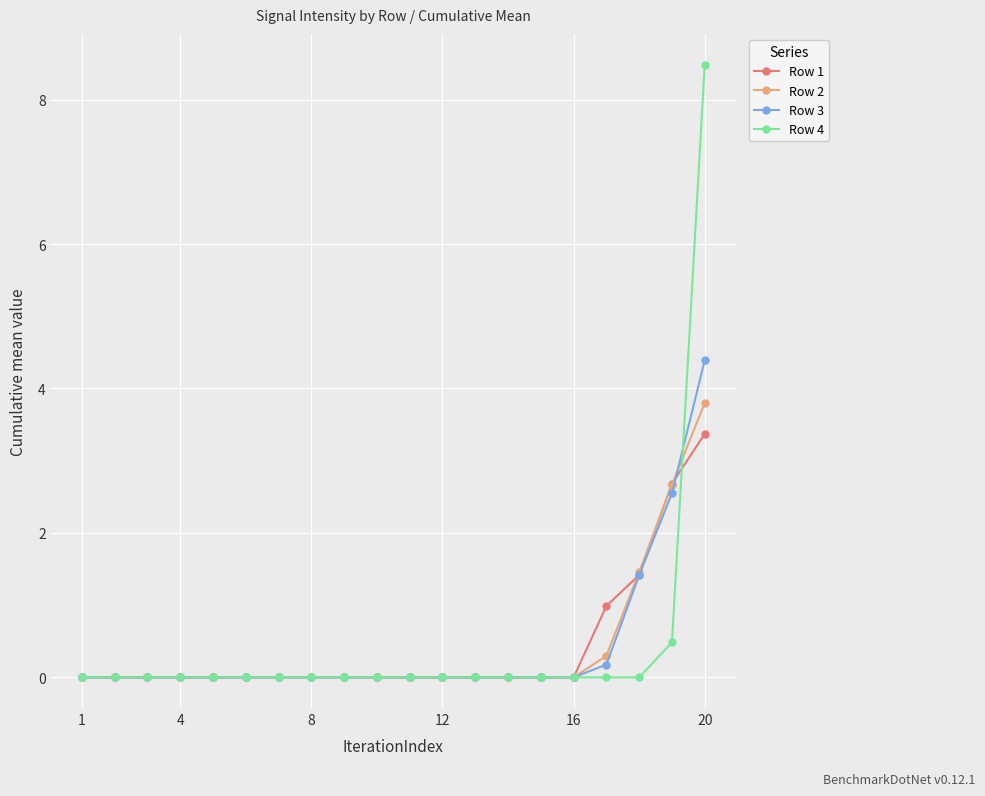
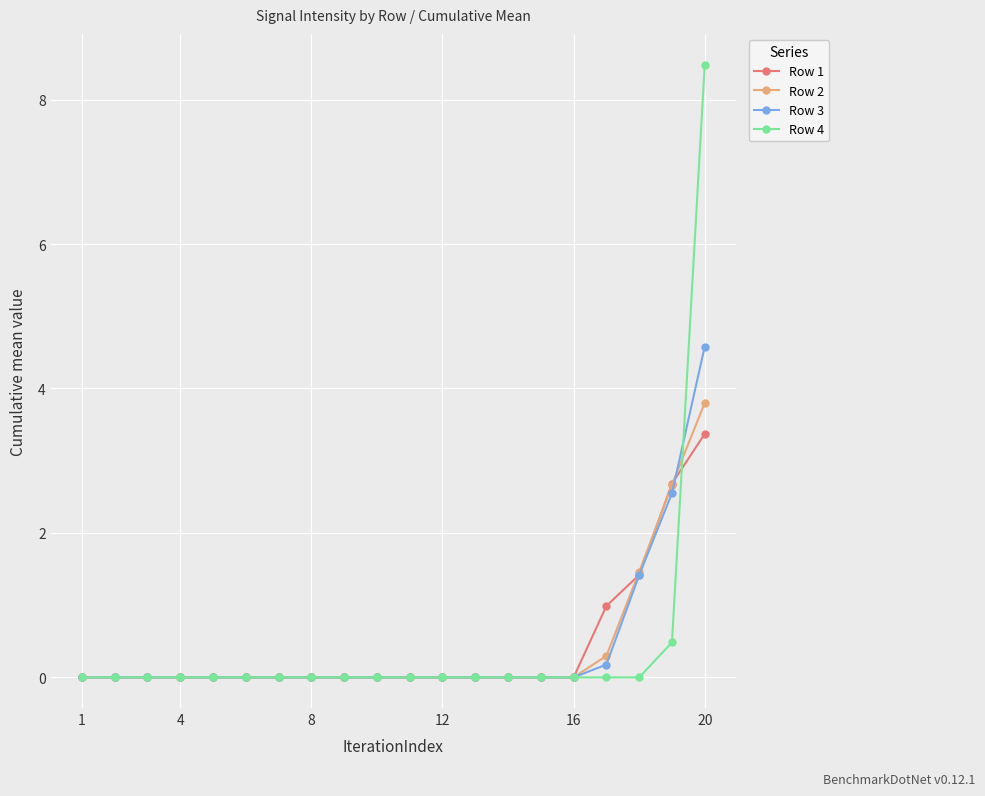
  {
    "Row 3": {
-     "20": 4.4
+     "20": 4.6
    },
    "Row 4": {
      "20": 8.5
    }
  }
